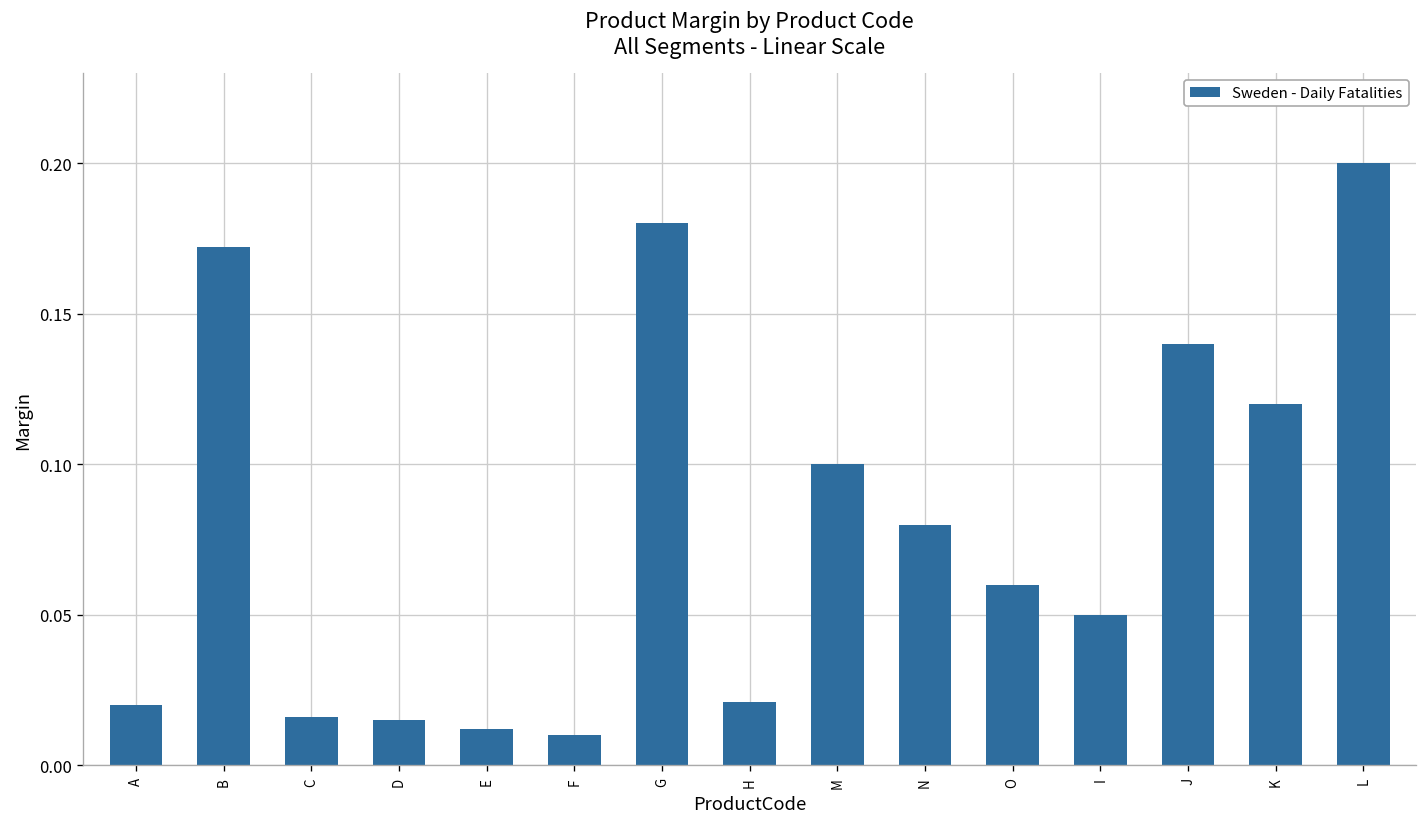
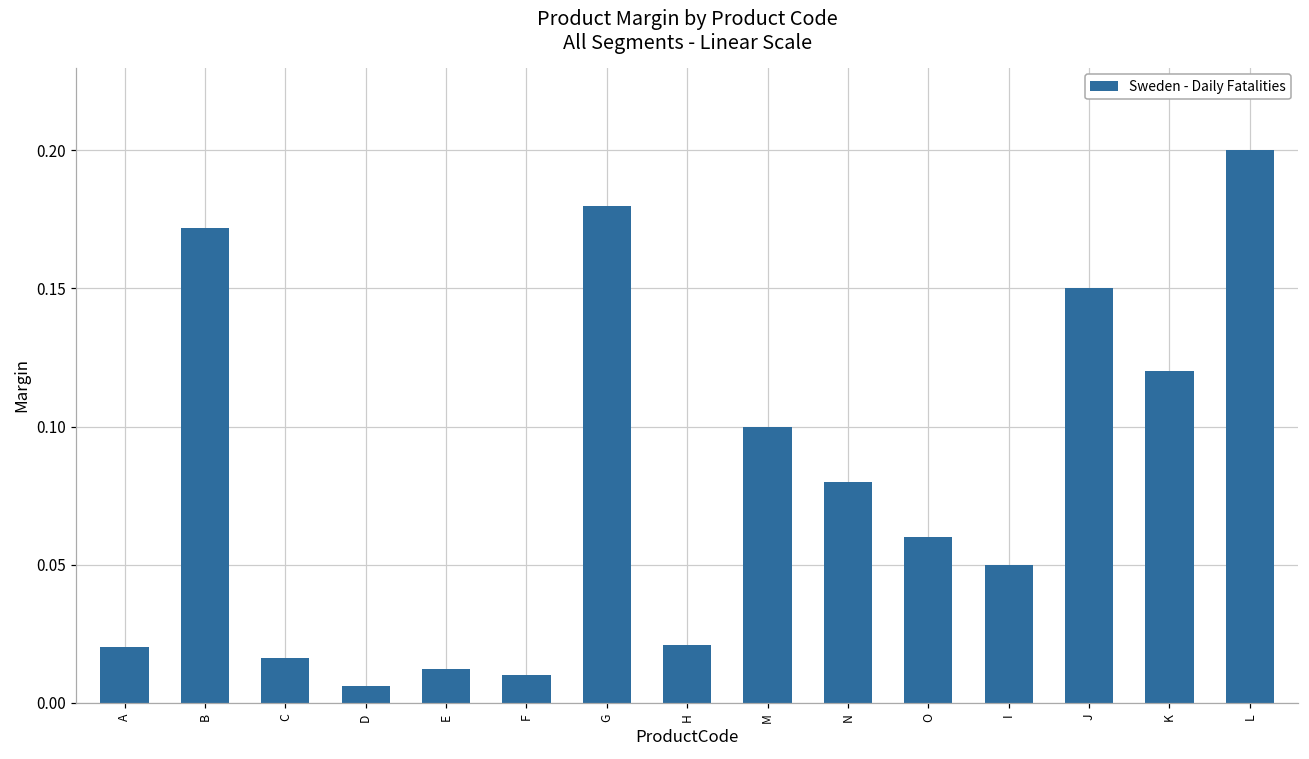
  {
    "A": 0.020,
    "B": 0.172,
    "C": 0.016,
-   "D": 0.015,
+   "D": 0.006,
    "E": 0.012,
    "F": 0.010,
    "G": 0.180,
    "H": 0.021,
    "M": 0.100,
    "N": 0.080,
    "O": 0.060,
-   "J": 0.14,
+   "J": 0.15,
    "K": 0.120,
    "L": 0.200
  }
